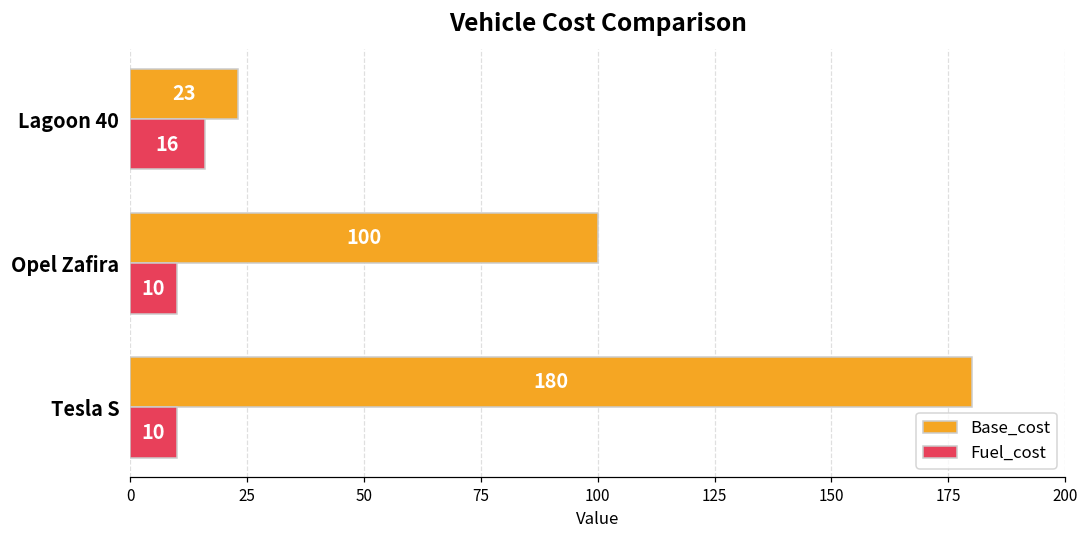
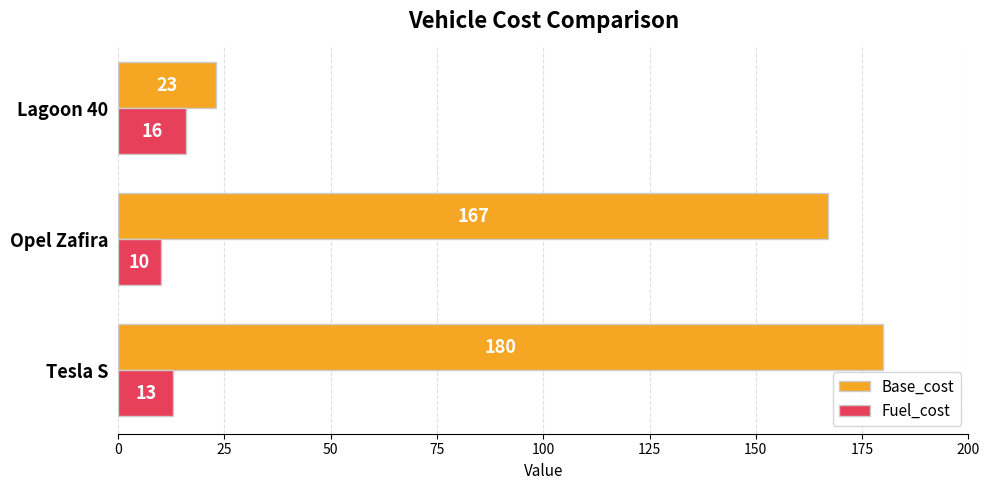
  {
    "Base_cost": {
      "Lagoon 40": 23,
-     "Opel Zafira": 100,
+     "Opel Zafira": 167,
      "Tesla S": 180
    },
    "Fuel_cost": {
      "Lagoon 40": 16,
      "Opel Zafira": 10,
-     "Tesla S": 10
+     "Tesla S": 13
    }
  }
